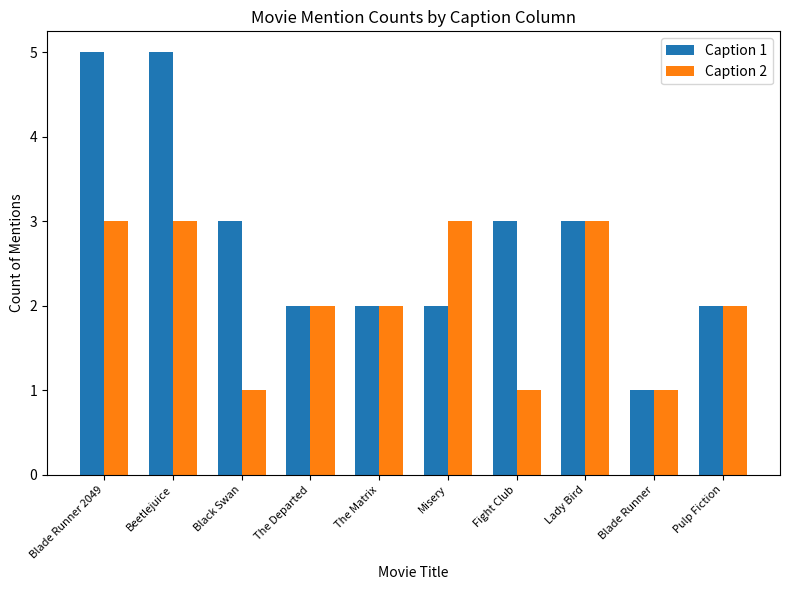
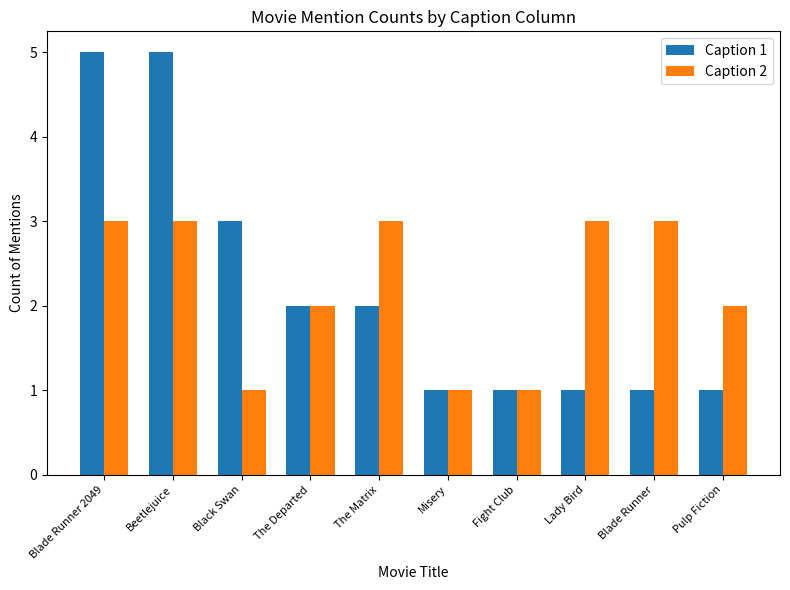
  {
    "Caption 1": {
      "Blade Runner 2049": 5,
      "Beetlejuice": 5,
      "Black Swan": 3,
      "The Departed": 2,
      "The Matrix": 2,
-     "Misery": 2,
-     "Fight Club": 3,
-     "Lady Bird": 3,
+     "Misery": 1,
+     "Fight Club": 1,
+     "Lady Bird": 1,
      "Blade Runner": 1,
-     "Pulp Fiction": 2
+     "Pulp Fiction": 1
    },
    "Caption 2": {
      "Blade Runner 2049": 3,
      "Beetlejuice": 3,
      "Black Swan": 1,
      "The Departed": 2,
-     "The Matrix": 2,
-     "Misery": 3,
+     "The Matrix": 3,
+     "Misery": 1,
      "Fight Club": 1,
      "Lady Bird": 3,
-     "Blade Runner": 1,
+     "Blade Runner": 3,
      "Pulp Fiction": 2
    }
  }
